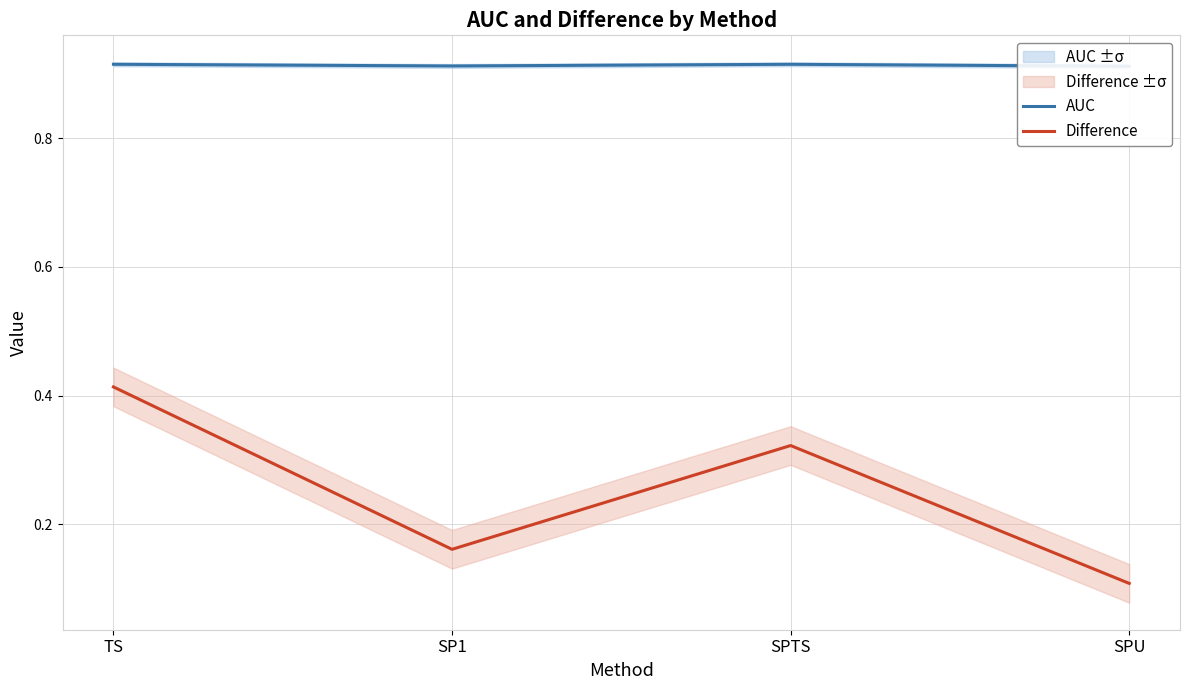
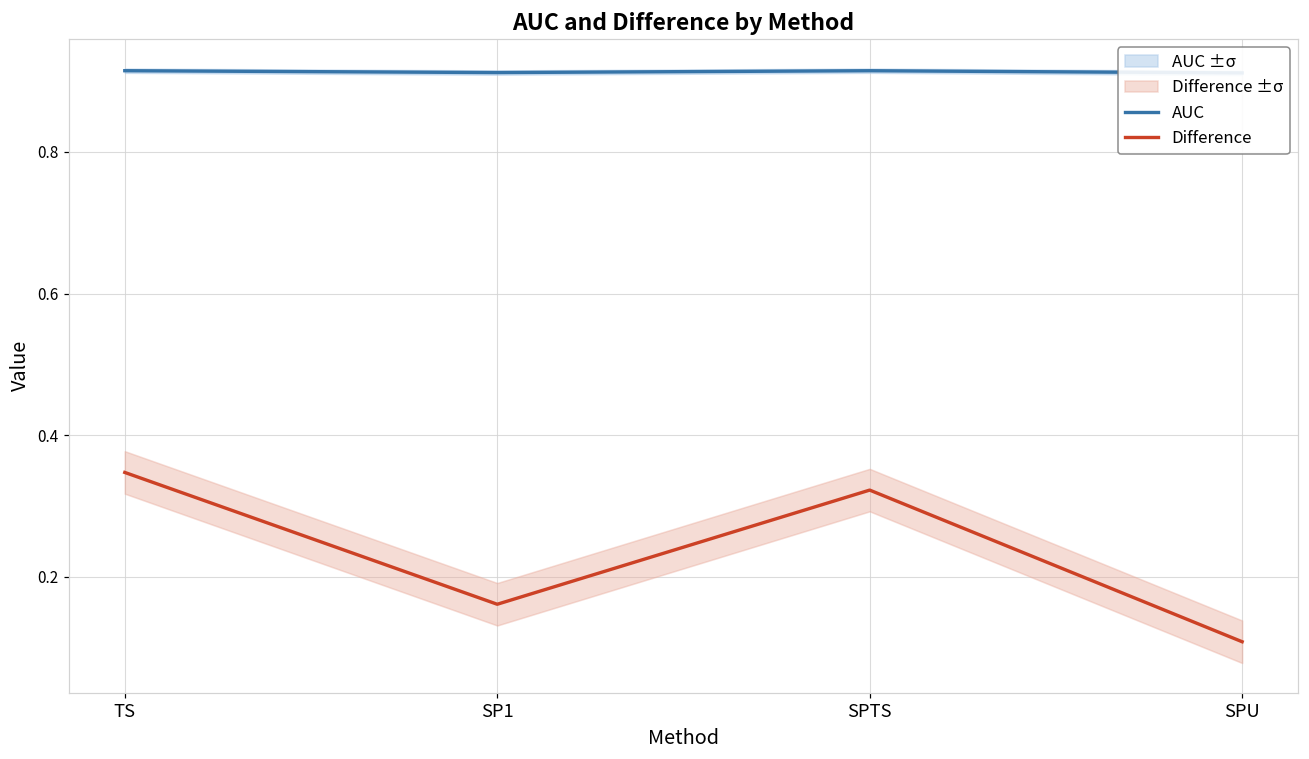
  {
    "Difference": {
-     "TS": 0.41,
+     "TS": 0.35,
      "SP1": 0.16,
      "SPTS": 0.32,
      "SPU": 0.11
    }
  }
